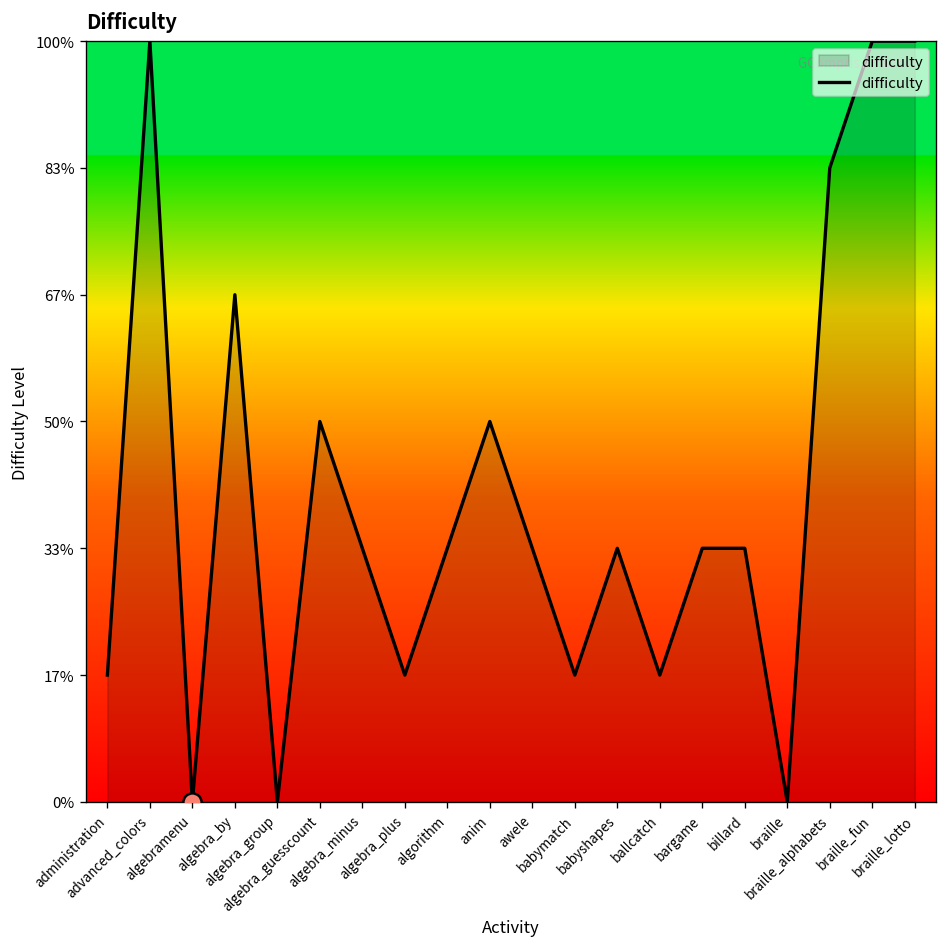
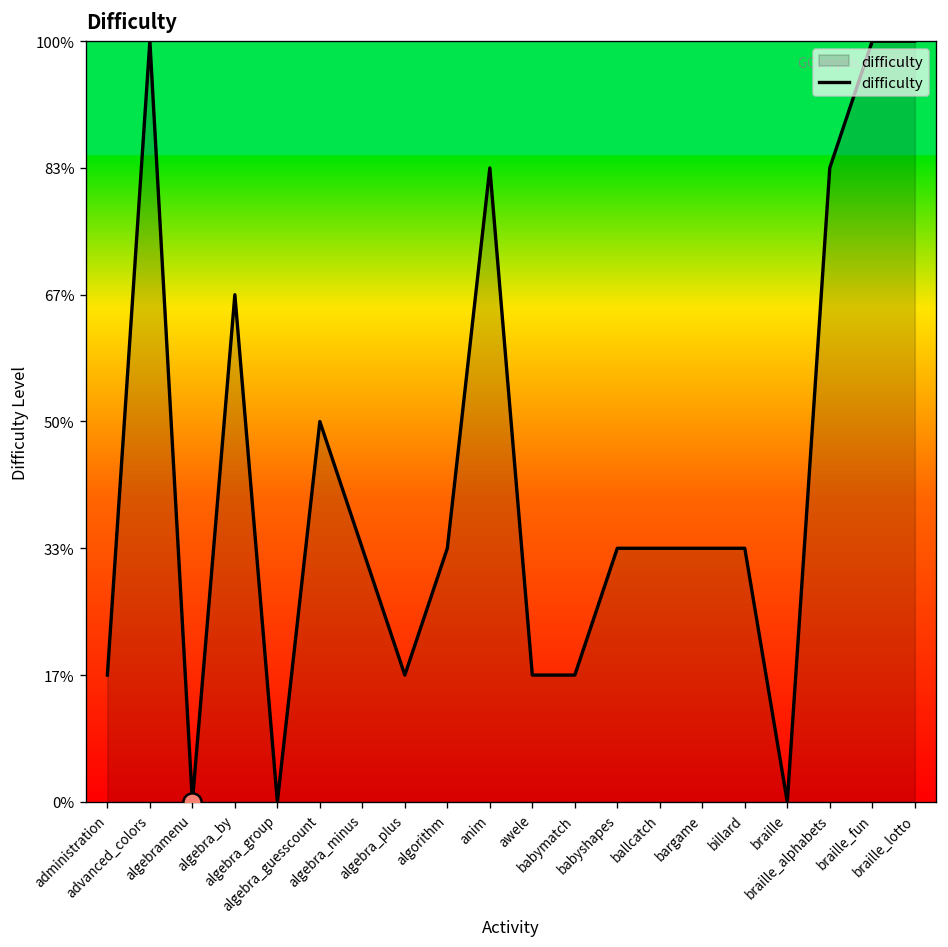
  {
    "difficulty": {
      "administration": "17%",
      "advanced_colors": "100%",
      "algebra_by": "67%",
      "algebra_group": "0%",
      "algebra_guesscount": "50%",
      "algebra_minus": "33%",
      "algebra_plus": "17%",
      "algorithm": "33%",
-     "anim": "50%",
-     "awele": "33%",
+     "anim": "83%",
+     "awele": "17%",
      "babymatch": "17%",
      "babyshapes": "33%",
-     "ballcatch": "17%",
+     "ballcatch": "33%",
      "bargame": "33%",
      "billard": "33%",
      "braille": "0%",
      "braille_alphabets": "83%",
      "braille_fun": "100%",
      "braille_lotto": "100%"
    }
  }
